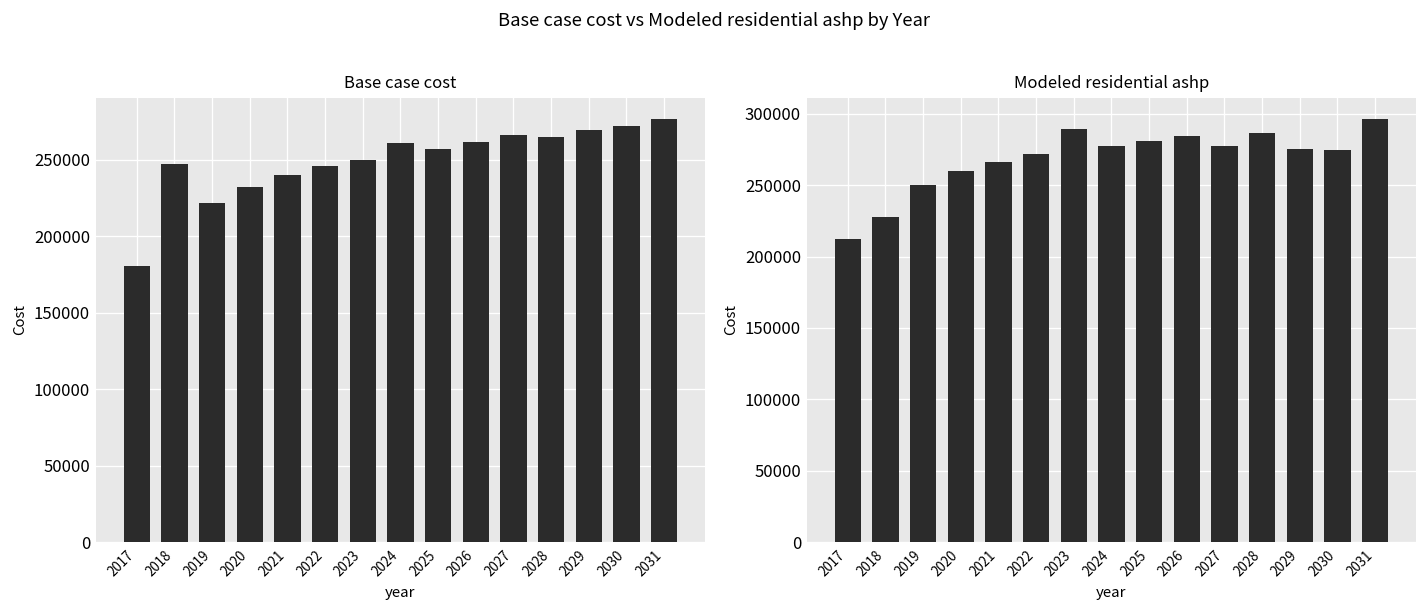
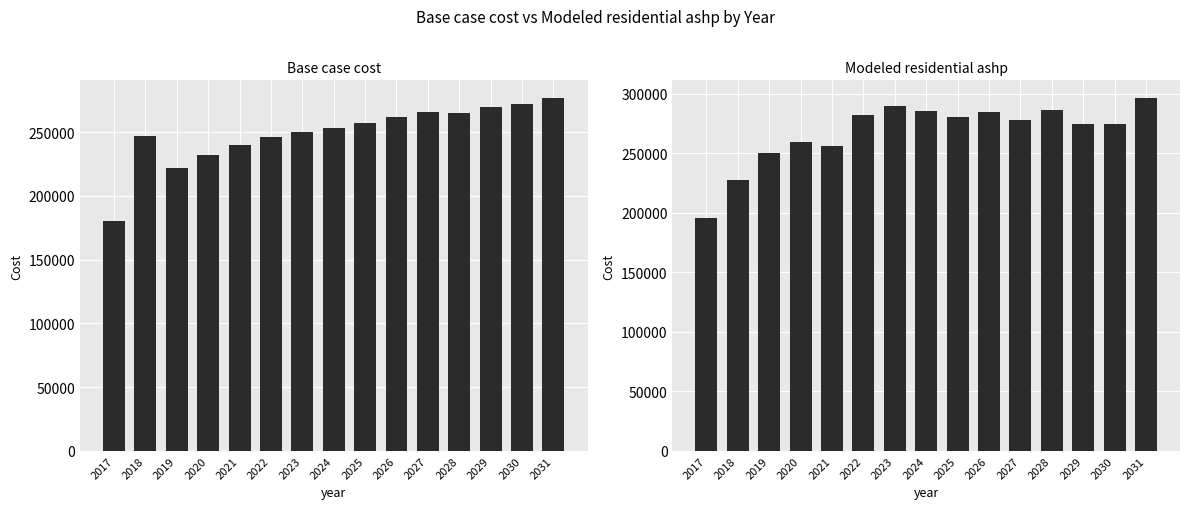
  {
    "Base case cost": {
      "2017": 180000,
      "2018": 247000,
      "2019": 222000,
      "2020": 232000,
      "2021": 240000,
      "2022": 246000,
      "2023": 250000,
-     "2024": 261000,
+     "2024": 253000,
      "2025": 257000,
      "2026": 262000,
      "2027": 266000,
      "2028": 265000,
      "2029": 269000,
      "2030": 272000,
      "2031": 277000
    },
    "Modeled residential ashp": {
-     "2017": 212000,
+     "2017": 196000,
      "2018": 228000,
      "2019": 250000,
      "2020": 259000,
-     "2021": 266000,
-     "2022": 271000,
+     "2021": 256000,
+     "2022": 282000,
      "2023": 289000,
-     "2024": 277000,
+     "2024": 285000,
      "2025": 281000,
      "2026": 284000,
      "2027": 278000,
      "2028": 286000,
      "2029": 275000,
      "2030": 274000,
      "2031": 296000
    }
  }
